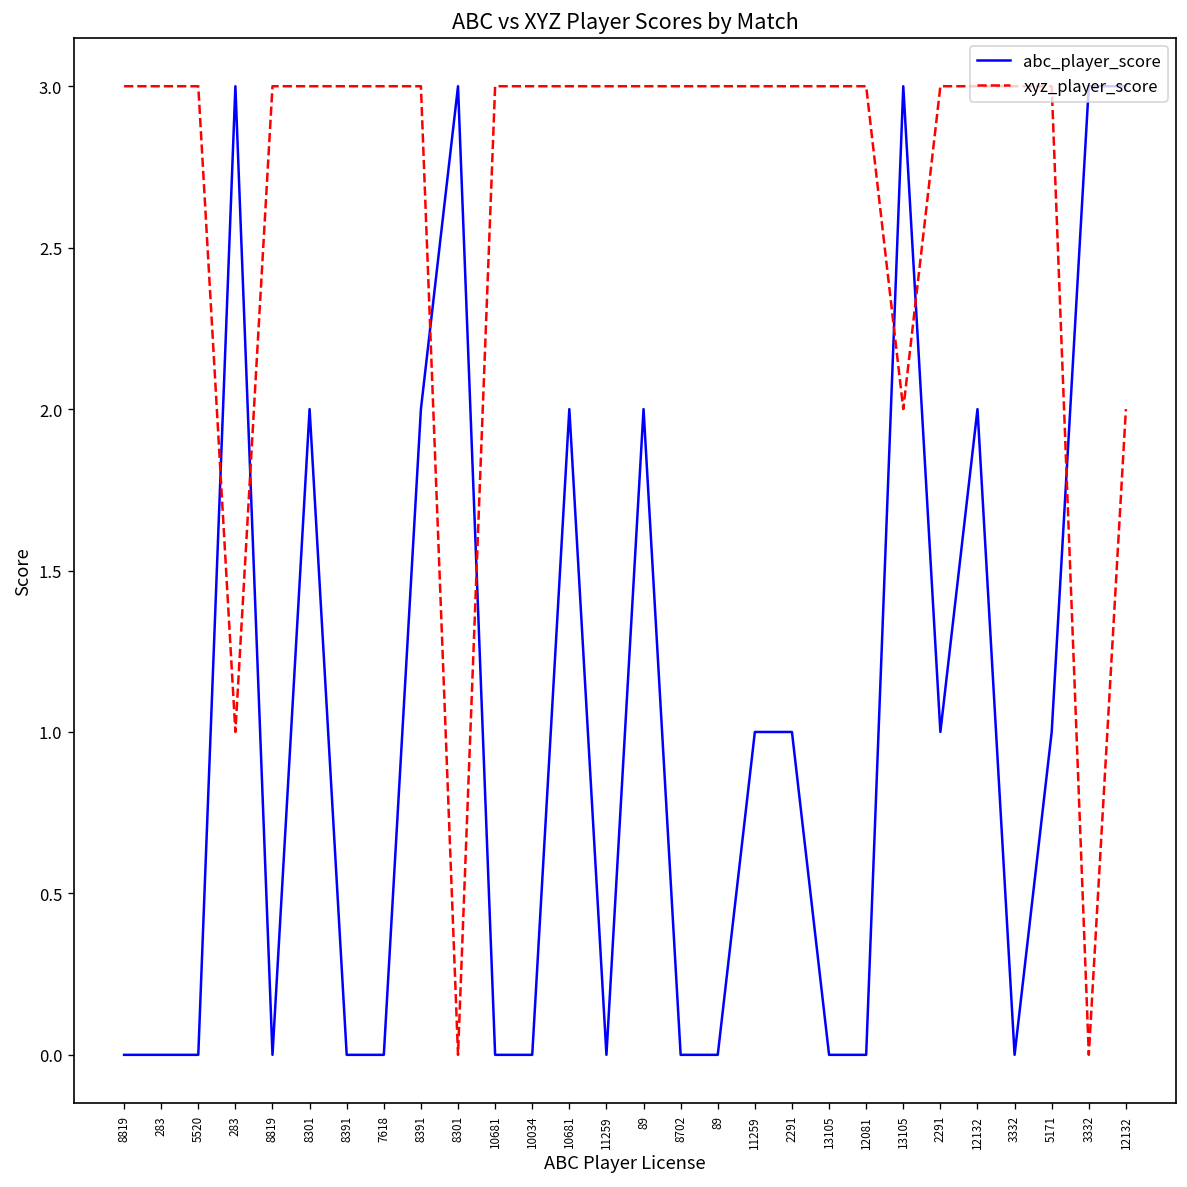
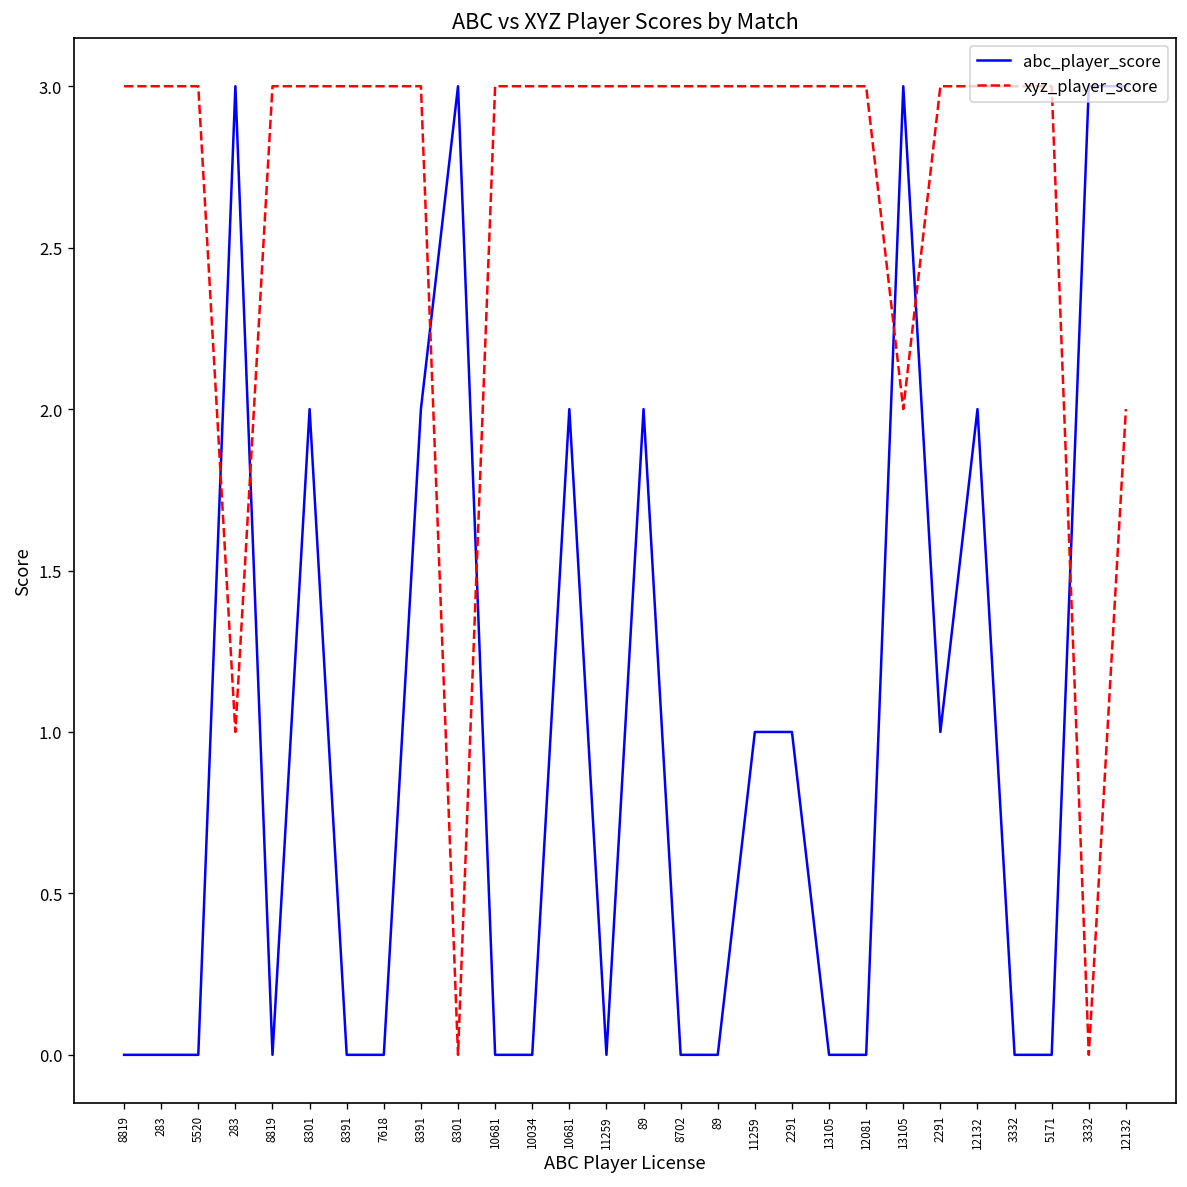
  {
    "abc_player_score": {
      "5520": 0,
      "7618": 0,
      "10034": 0,
      "8702": 0,
      "12081": 0,
-     "5171": 1
+     "5171": 0
    },
    "xyz_player_score": {
      "5520": 3,
      "7618": 3,
      "10034": 3,
      "8702": 3,
      "12081": 3
    }
  }
